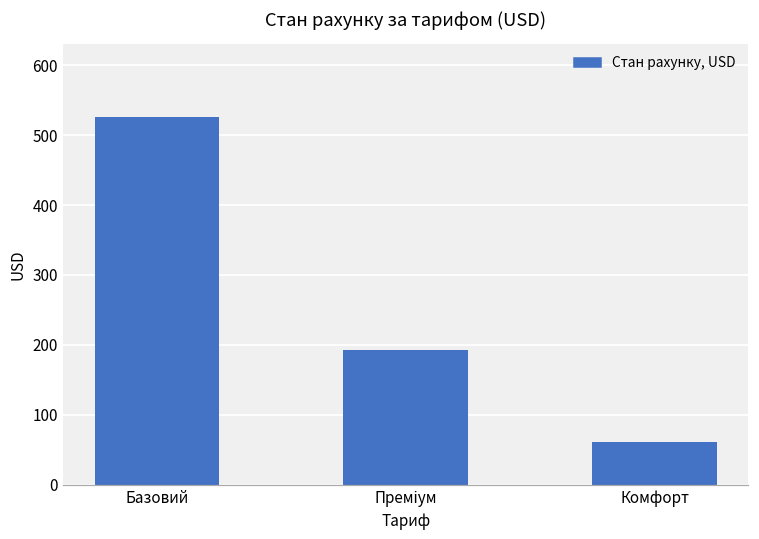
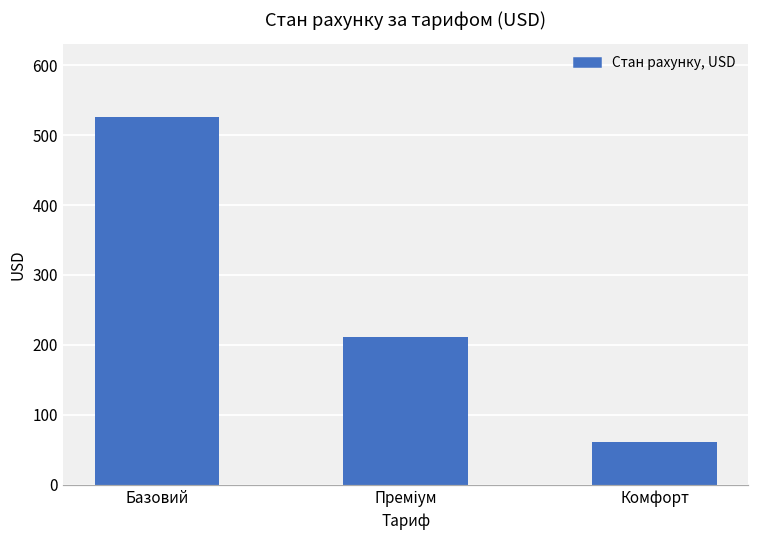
  {
    "Базовий": 530,
-   "Преміум": 190,
+   "Преміум": 210,
    "Комфорт": 60
  }
